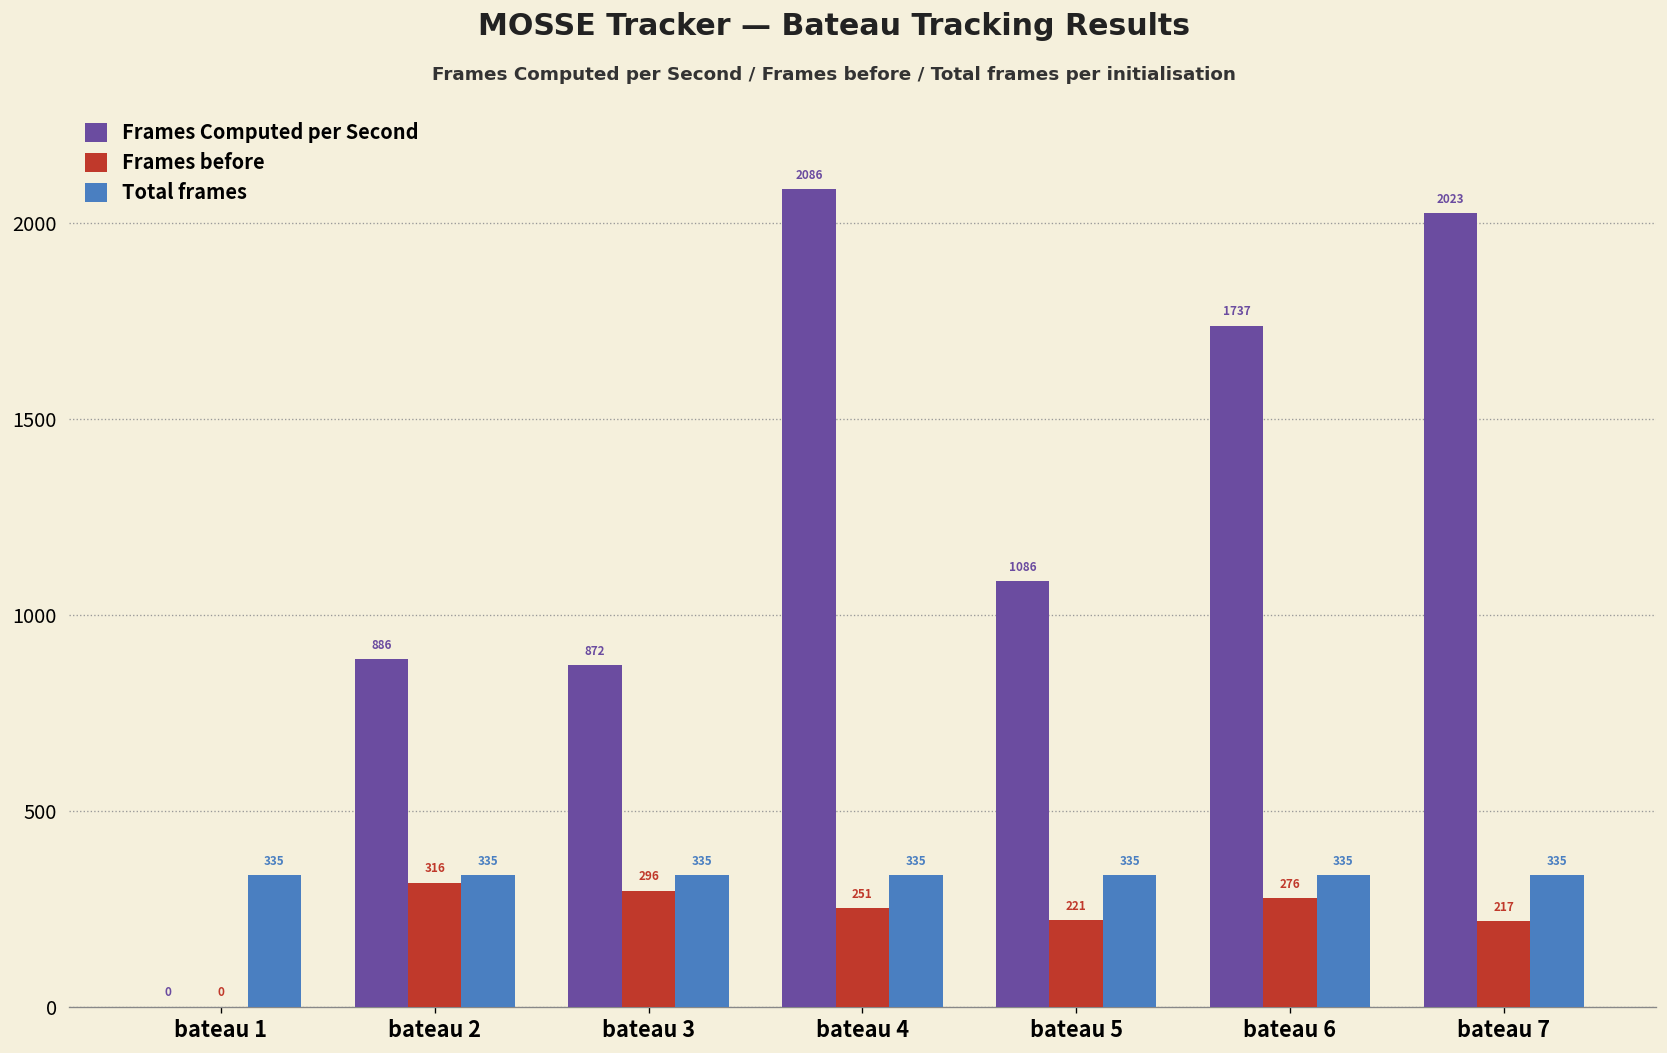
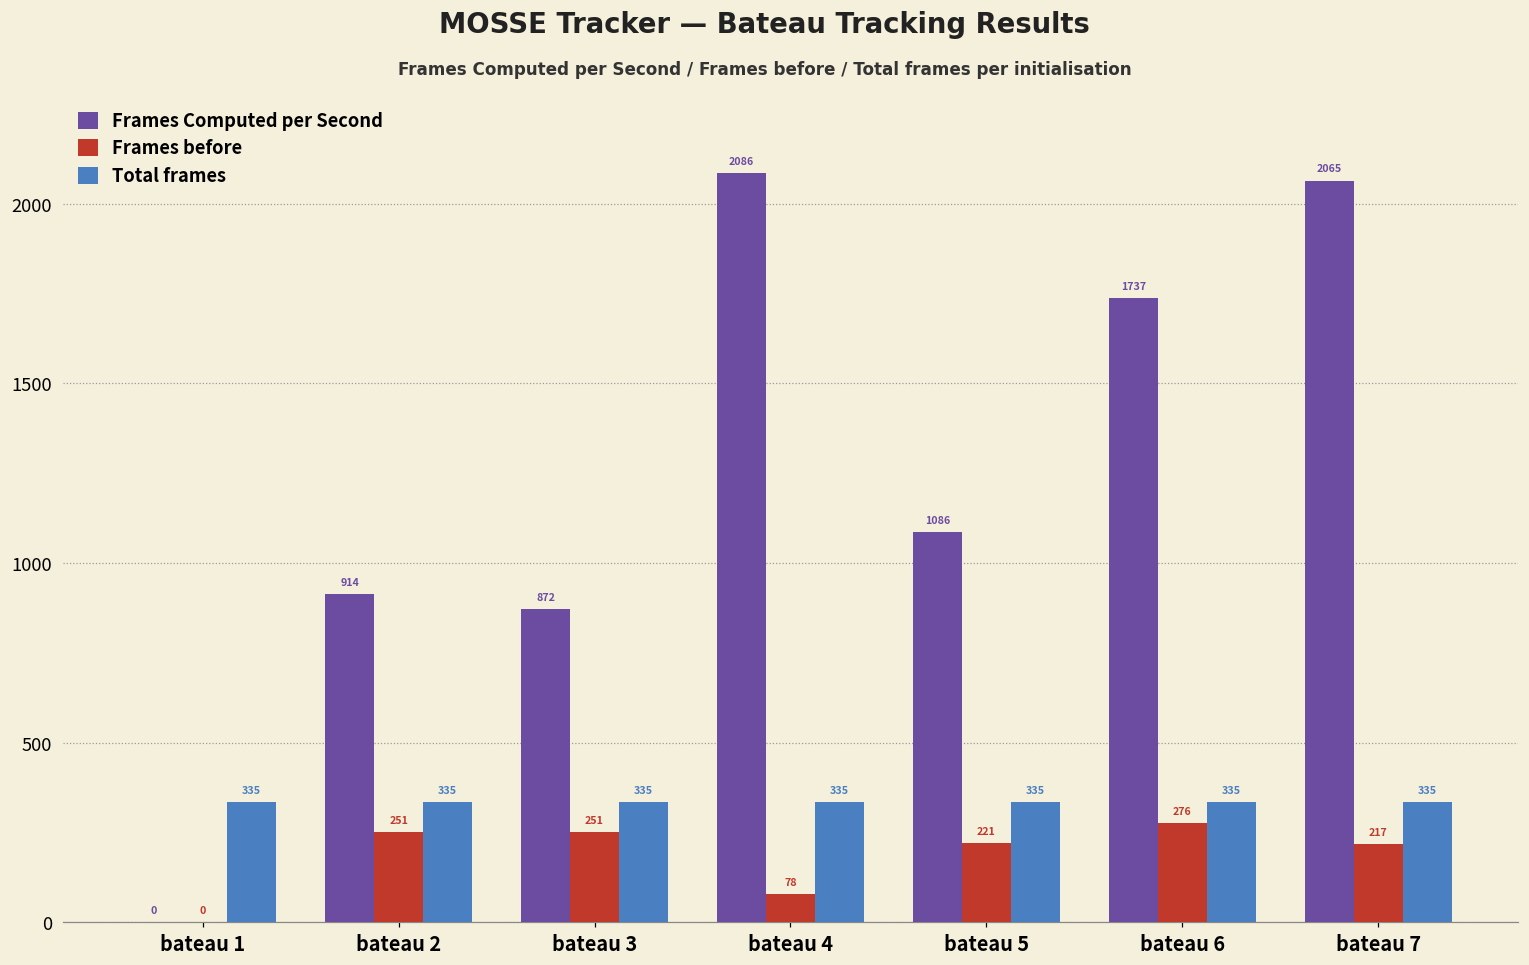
  {
    "Frames Computed per Second": {
      "bateau 1": 0,
-     "bateau 2": 886,
+     "bateau 2": 914,
      "bateau 3": 872,
      "bateau 4": 2086,
      "bateau 5": 1086,
      "bateau 6": 1737,
-     "bateau 7": 2023
+     "bateau 7": 2065
    },
    "Frames before": {
      "bateau 1": 0,
-     "bateau 2": 316,
-     "bateau 3": 296,
-     "bateau 4": 251,
+     "bateau 2": 251,
+     "bateau 3": 251,
+     "bateau 4": 78,
      "bateau 5": 221,
      "bateau 6": 276,
      "bateau 7": 217
    },
    "Total frames": {
      "bateau 1": 335,
      "bateau 2": 335,
      "bateau 3": 335,
      "bateau 4": 335,
      "bateau 5": 335,
      "bateau 6": 335,
      "bateau 7": 335
    }
  }
